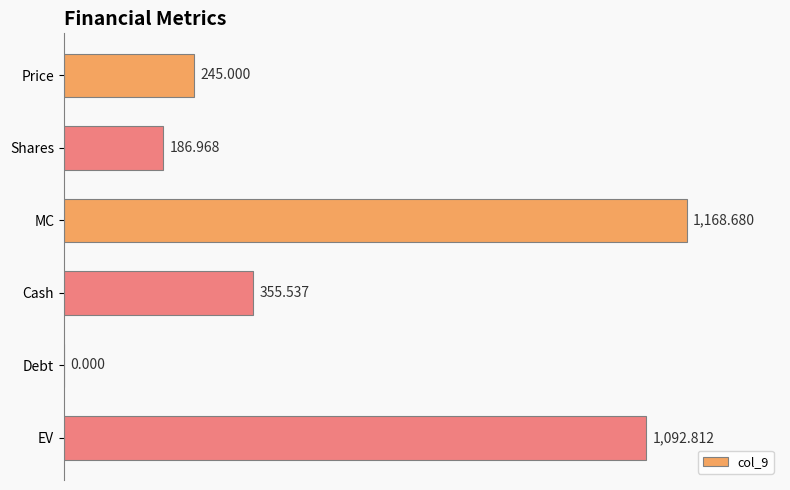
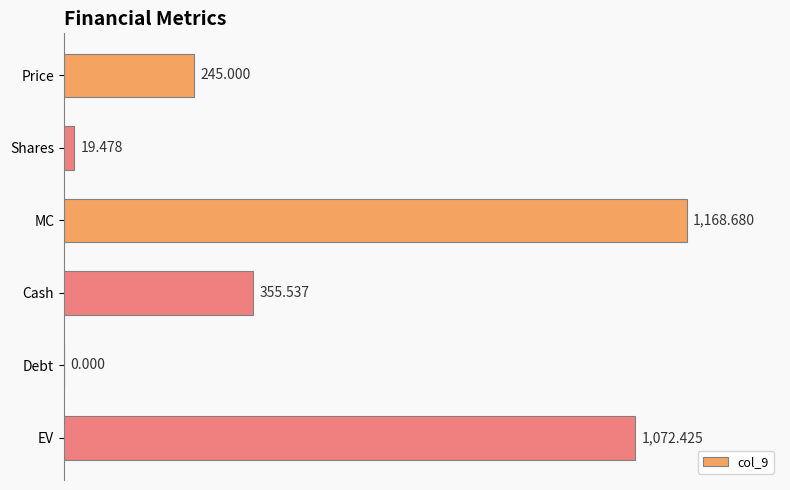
  {
    "Price": "245.000",
-   "Shares": "186.968",
+   "Shares": "19.478",
    "MC": "1,168.680",
    "Cash": "355.537",
    "Debt": "0.000",
-   "EV": "1,092.812"
+   "EV": "1,072.425"
  }
